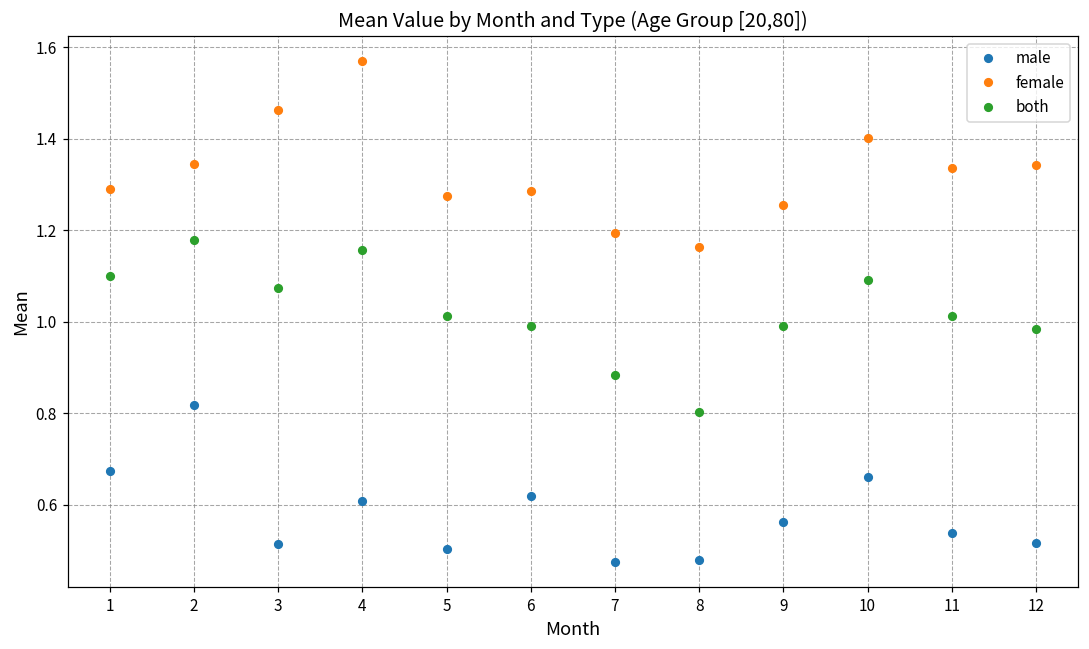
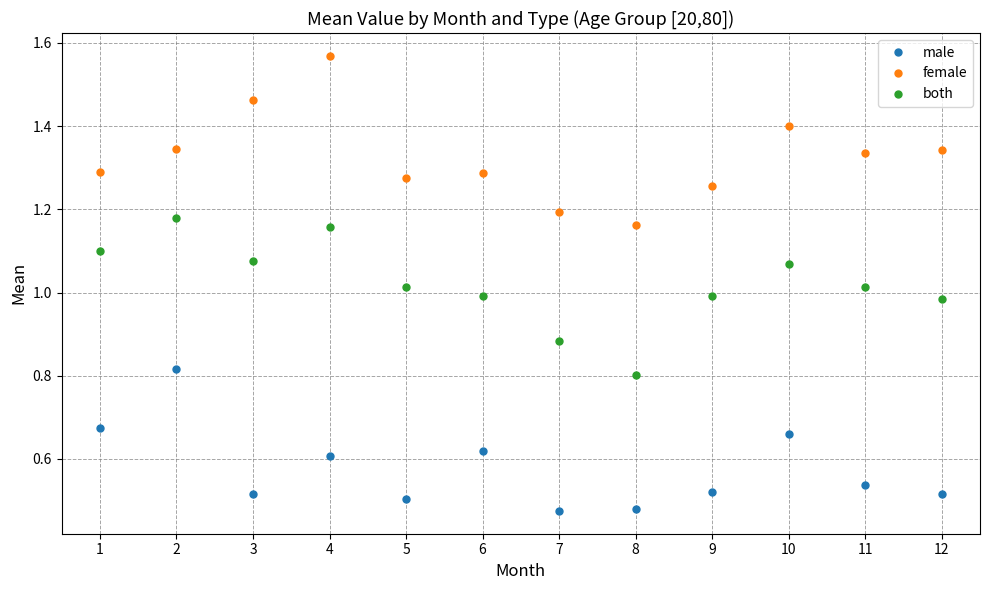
  {
    "male": {
      "1": 0.67,
      "2": 0.82,
      "3": 0.52,
      "4": 0.61,
      "5": 0.50,
      "6": 0.62,
      "7": 0.47,
      "8": 0.48,
-     "9": 0.56,
+     "9": 0.52,
      "10": 0.66,
      "11": 0.54,
      "12": 0.52
    },
    "female": {
      "1": 1.29,
      "2": 1.35,
      "3": 1.46,
      "4": 1.57,
      "5": 1.27,
      "6": 1.29,
      "7": 1.19,
      "8": 1.16,
      "9": 1.26,
      "10": 1.40,
      "11": 1.34,
      "12": 1.34
    },
    "both": {
      "1": 1.10,
      "2": 1.18,
      "3": 1.07,
      "4": 1.16,
      "5": 1.01,
      "6": 0.99,
      "7": 0.88,
      "8": 0.80,
      "9": 0.99,
-     "10": 1.09,
+     "10": 1.07,
      "11": 1.01,
      "12": 0.98
    }
  }
